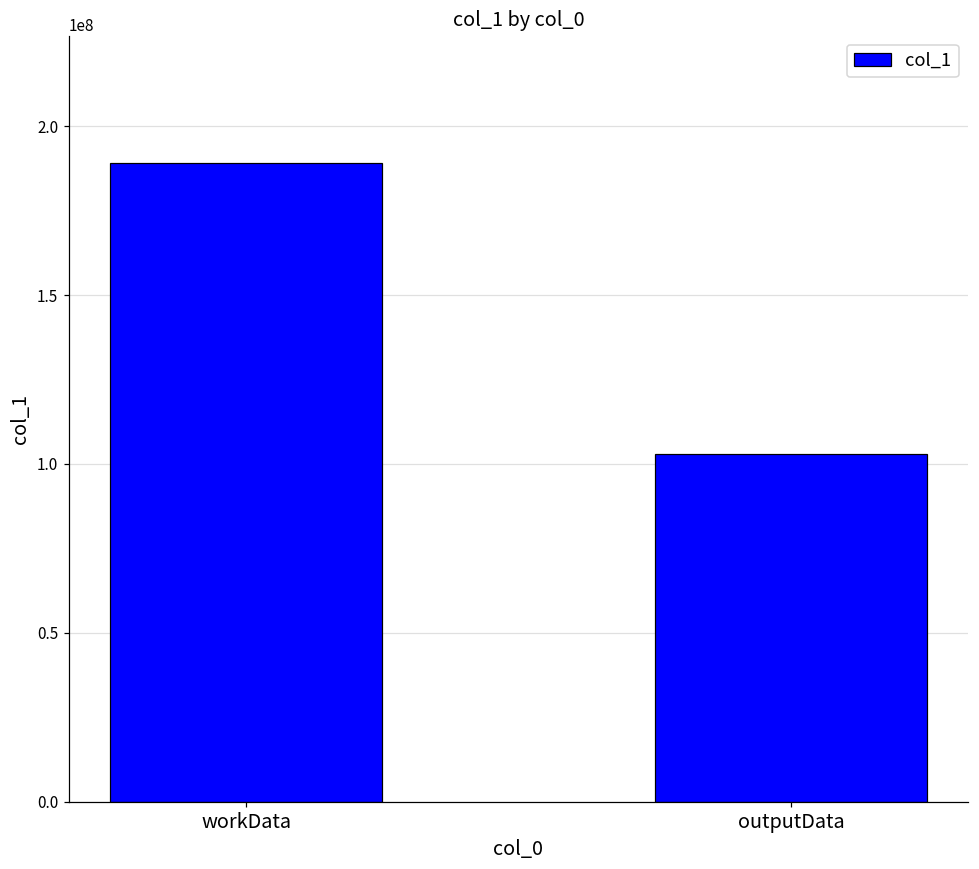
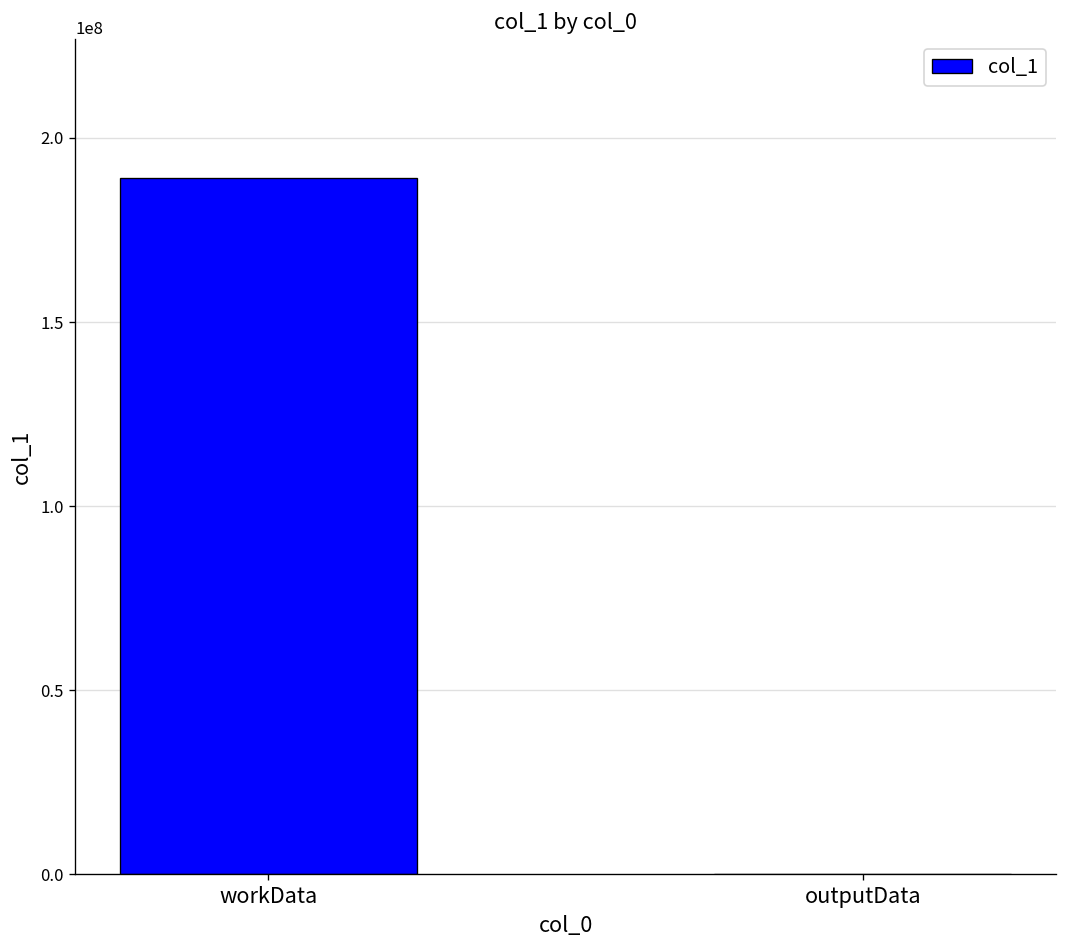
  {
    "workData": 189000000,
-   "outputData": 103000000
+   "outputData": 0
  }
